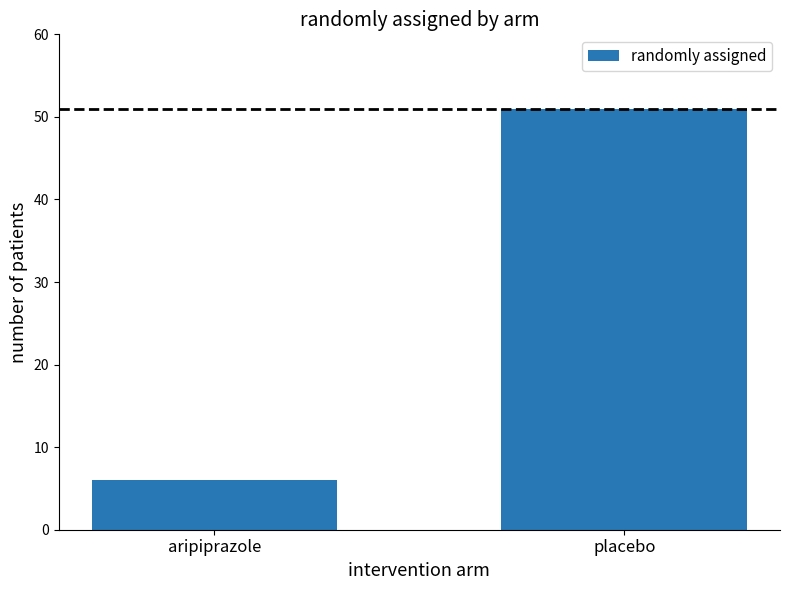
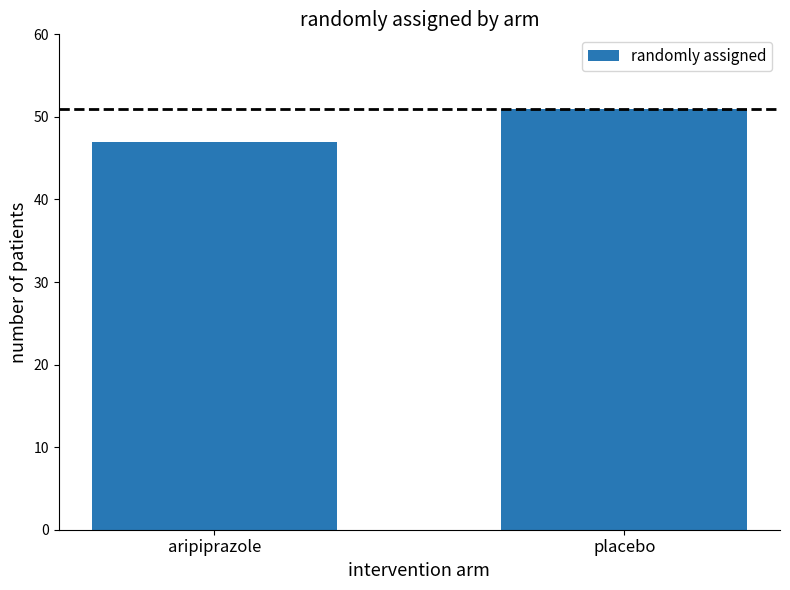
  {
-   "aripiprazole": 6,
+   "aripiprazole": 47,
    "placebo": 51
  }
